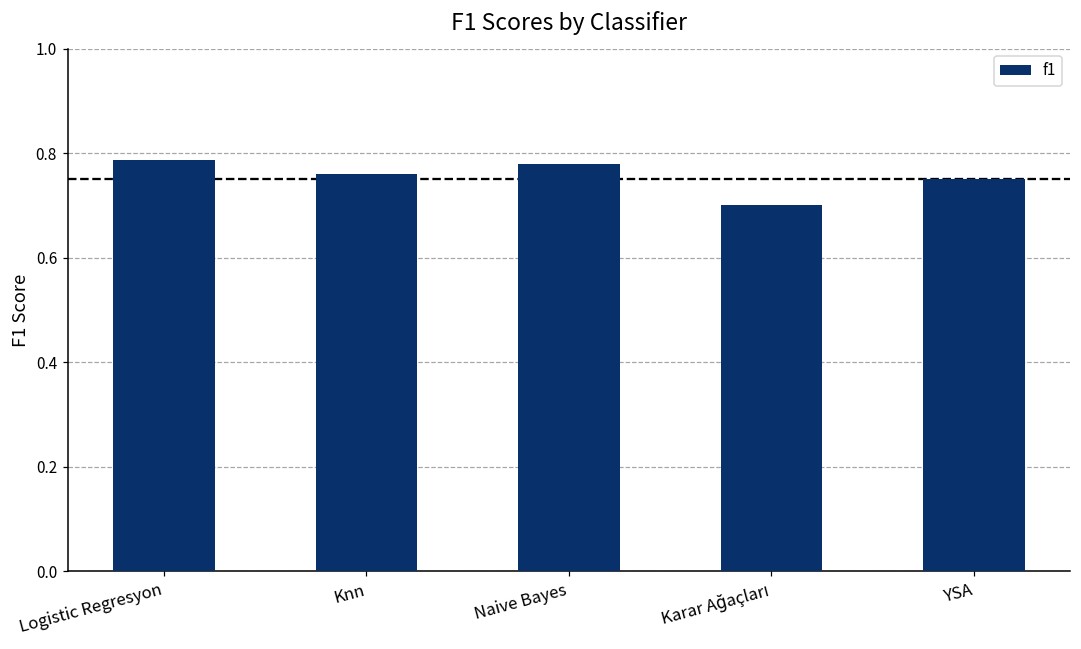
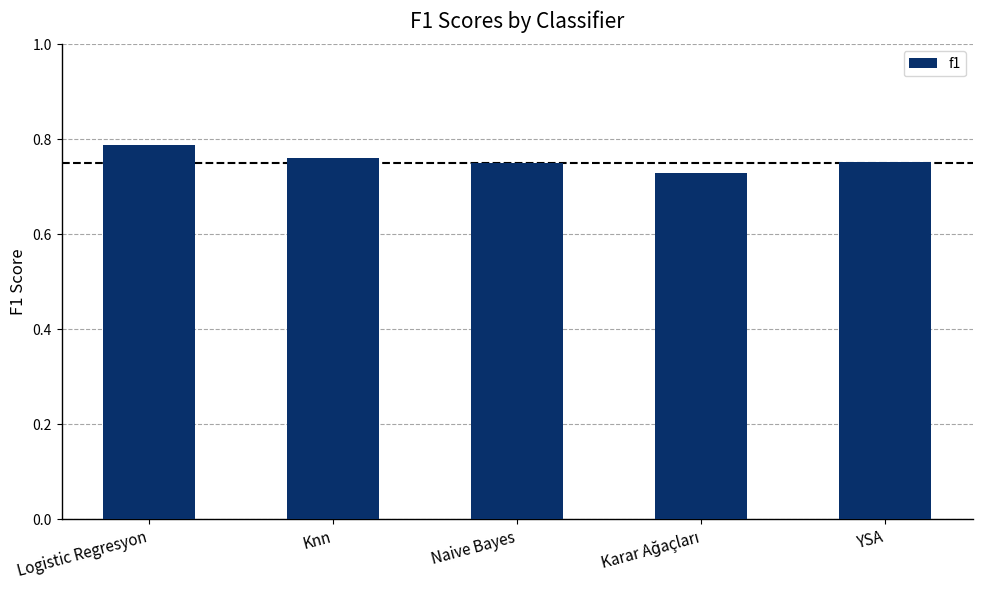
  {
    "Logistic Regresyon": 0.79,
    "Knn": 0.76,
-   "Naive Bayes": 0.78,
-   "Karar Ağaçları": 0.70,
+   "Naive Bayes": 0.75,
+   "Karar Ağaçları": 0.73,
    "YSA": 0.75
  }
